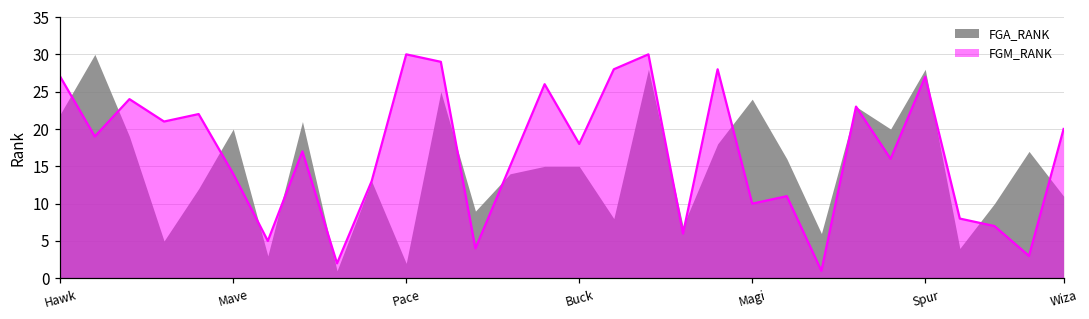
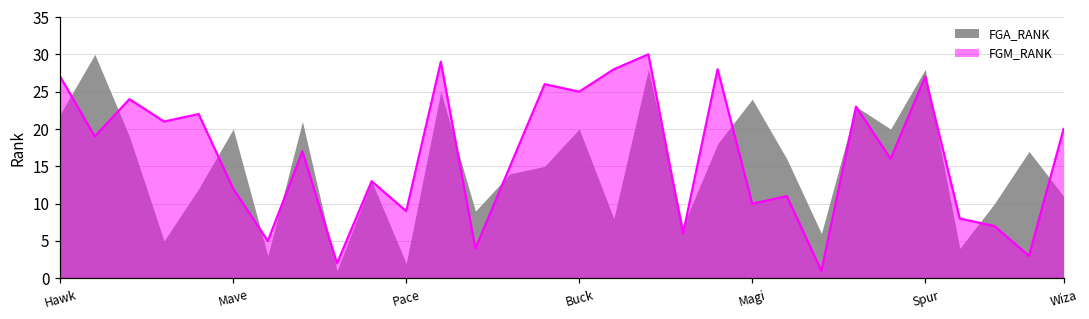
  {
    "FGA_RANK": {
      "Hawk": 22,
      "Mave": 20,
      "Pace": 2,
-     "Buck": 15,
+     "Buck": 20,
      "Magi": 24,
      "Spur": 28,
      "Wiza": 11
    },
    "FGM_RANK": {
      "Hawk": 27,
-     "Mave": 14,
-     "Pace": 30,
-     "Buck": 18,
+     "Mave": 12,
+     "Pace": 9,
+     "Buck": 25,
      "Magi": 10,
      "Spur": 27,
      "Wiza": 20
    }
  }
